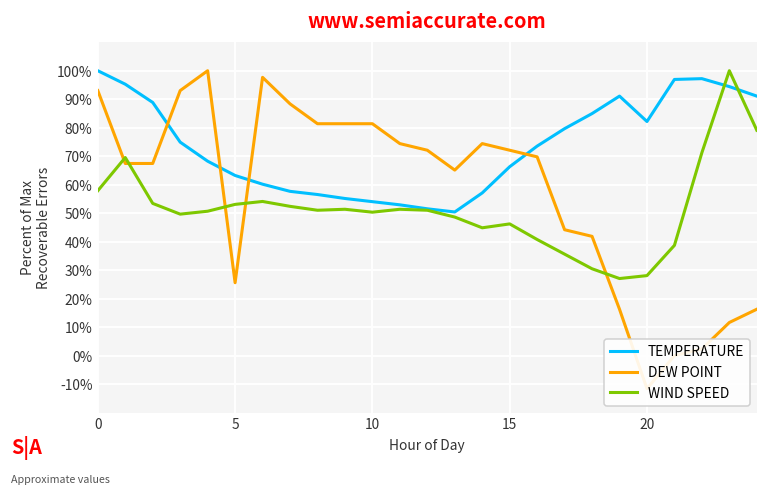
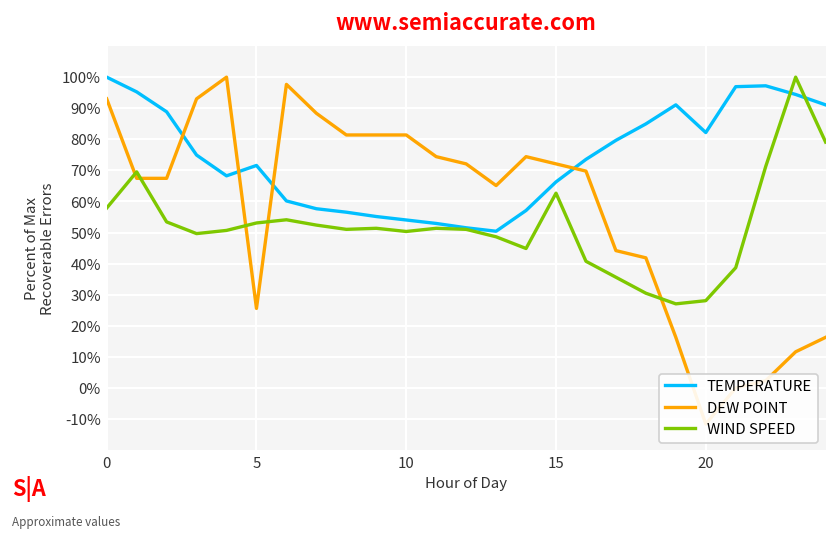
  {
    "TEMPERATURE": {
      "0": "100%",
-     "5": "63%",
+     "5": "72%",
      "10": "54%",
      "15": "66%",
      "20": "82%"
    },
    "DEW POINT": {
      "0": "93%",
      "5": "26%",
      "10": "81%",
      "15": "72%"
    },
    "WIND SPEED": {
      "0": "58%",
      "5": "53%",
      "10": "50%",
-     "15": "46%",
+     "15": "63%",
      "20": "28%"
    }
  }
